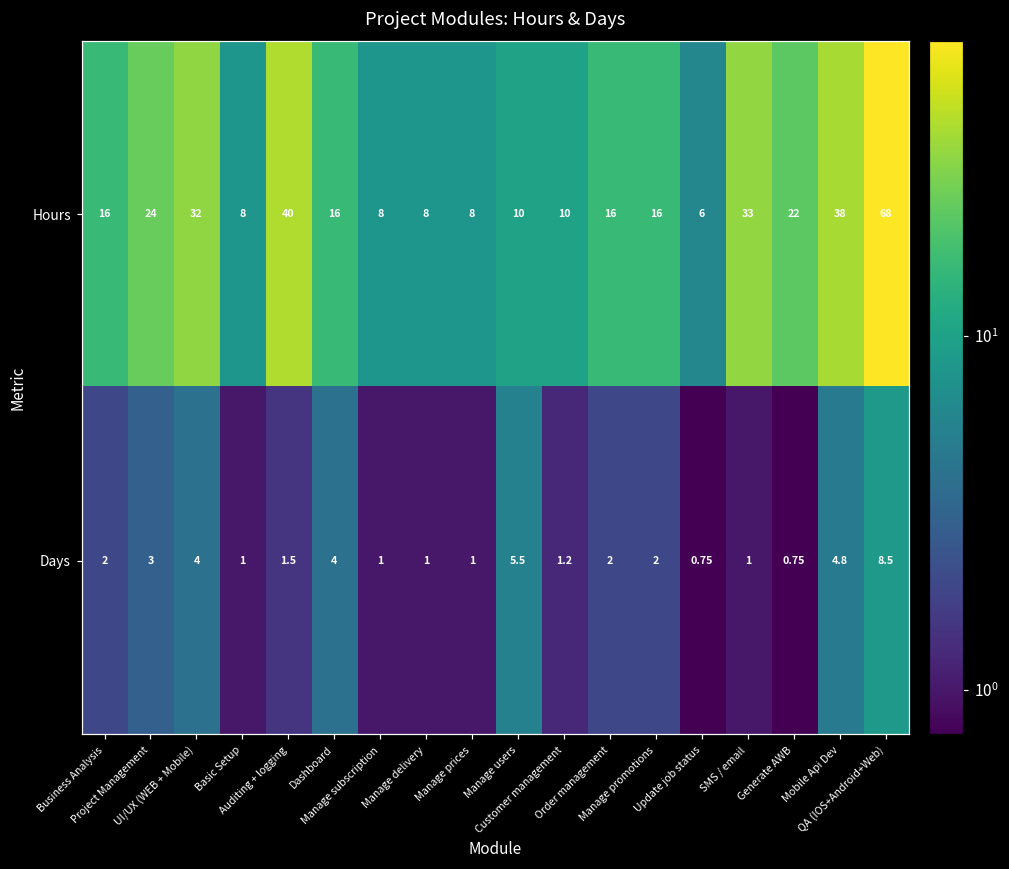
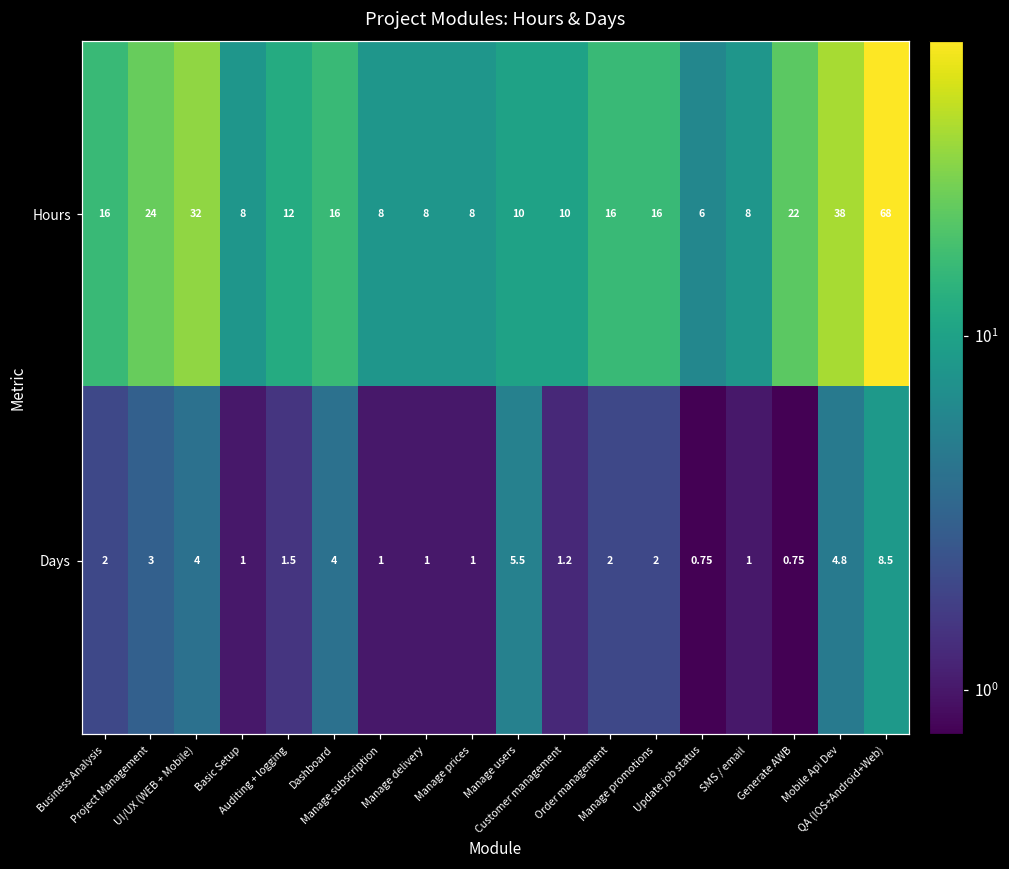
  {
    "Hours": {
      "Business Analysis": 16,
      "Project Management": 24,
      "UI/UX (WEB + Mobile)": 32,
      "Basic Setup": 8,
-     "Auditing + logging": 40,
+     "Auditing + logging": 12,
      "Dashboard": 16,
      "Manage subscription": 8,
      "Manage delivery": 8,
      "Manage prices": 8,
      "Manage users": 10,
      "Customer management": 10,
      "Order management": 16,
      "Manage promotions": 16,
      "Update job status": 6,
-     "SMS / email": 33,
+     "SMS / email": 8,
      "Generate AWB": 22,
      "Mobile Api Dev": 38,
      "QA (IOS+Android+Web)": 68
    },
    "Days": {
      "Business Analysis": 2,
      "Project Management": 3,
      "UI/UX (WEB + Mobile)": 4,
      "Basic Setup": 1,
      "Auditing + logging": 1.5,
      "Dashboard": 4,
      "Manage subscription": 1,
      "Manage delivery": 1,
      "Manage prices": 1,
      "Manage users": 5.5,
      "Customer management": 1.2,
      "Order management": 2,
      "Manage promotions": 2,
      "Update job status": 0.75,
      "SMS / email": 1,
      "Generate AWB": 0.75,
      "Mobile Api Dev": 4.8,
      "QA (IOS+Android+Web)": 8.5
    }
  }
